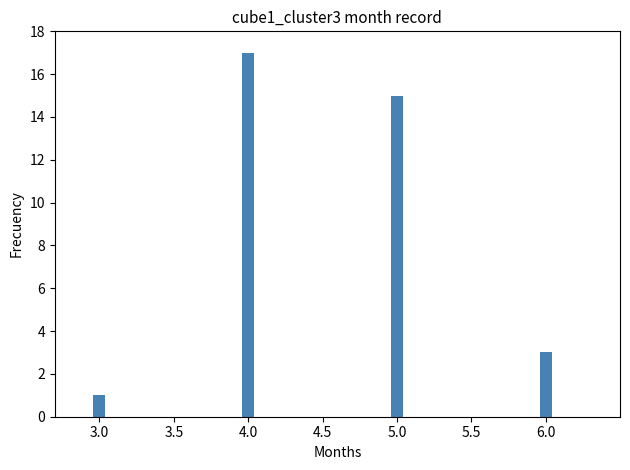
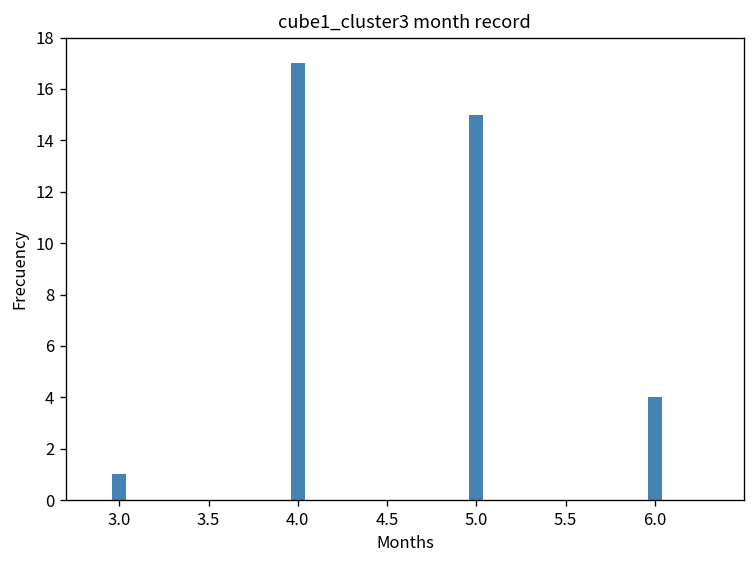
  {
    "3.0": 1,
    "4.0": 17,
    "5.0": 15,
-   "6.0": 3
+   "6.0": 4
  }
